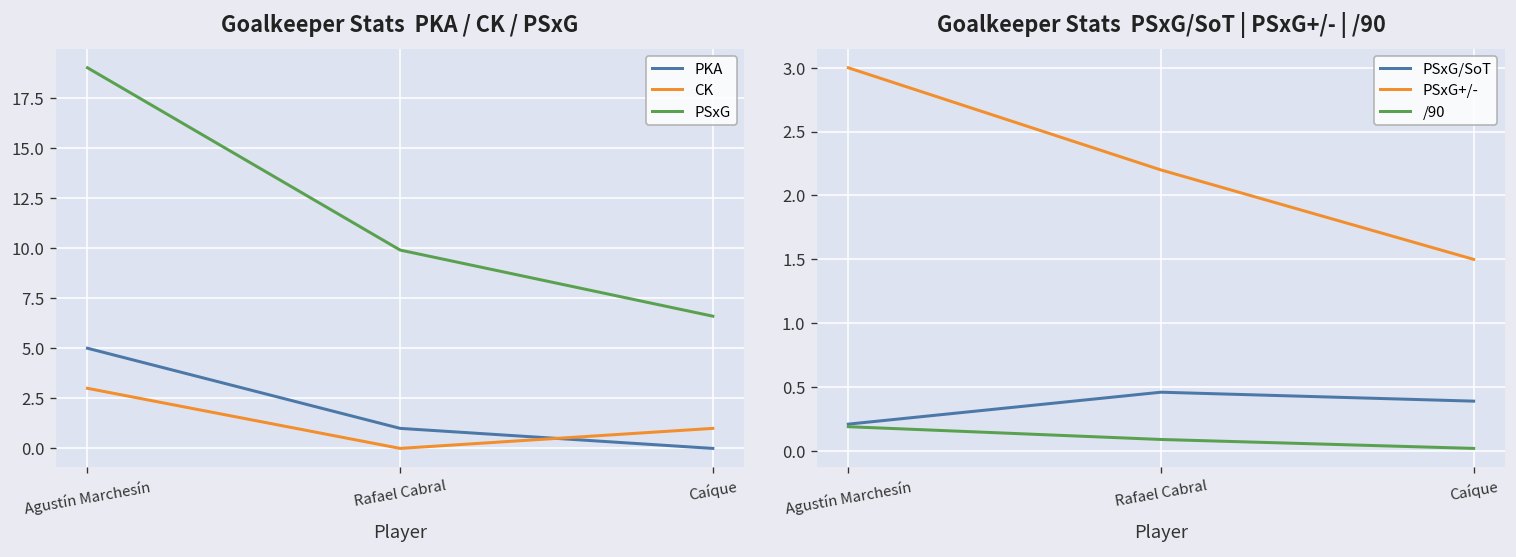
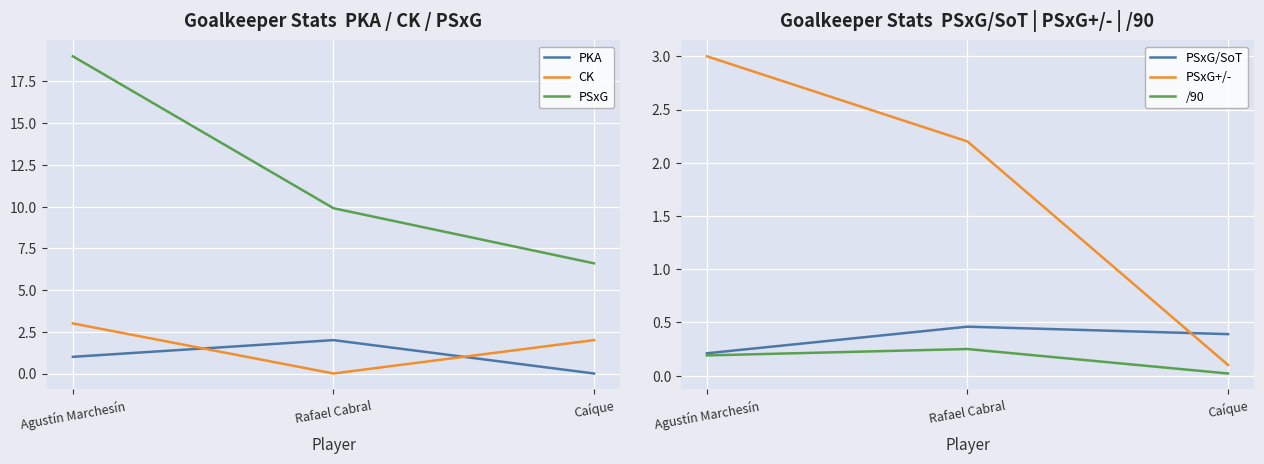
  {
    "Goalkeeper Stats PKA / CK / PSxG": {
      "PKA": {
-       "Agustín Marchesín": 5,
-       "Rafael Cabral": 1,
+       "Agustín Marchesín": 1,
+       "Rafael Cabral": 2,
        "Caíque": 0
      },
      "CK": {
        "Agustín Marchesín": 3,
        "Rafael Cabral": 0,
-       "Caíque": 1
+       "Caíque": 2
      },
      "PSxG": {
        "Agustín Marchesín": 19,
        "Rafael Cabral": 10,
        "Caíque": 6.6
      }
    },
    "Goalkeeper Stats PSxG/SoT | PSxG+/- | /90": {
      "PSxG/SoT": {
        "Rafael Cabral": 0.46,
        "Caíque": 0.39
      },
      "PSxG+/-": {
        "Agustín Marchesín": 3.0,
        "Rafael Cabral": 2.2,
-       "Caíque": 1.5
+       "Caíque": 0.1
      },
      "/90": {
-       "Rafael Cabral": 0.09,
+       "Rafael Cabral": 0.25,
        "Caíque": 0.02
      }
    }
  }
